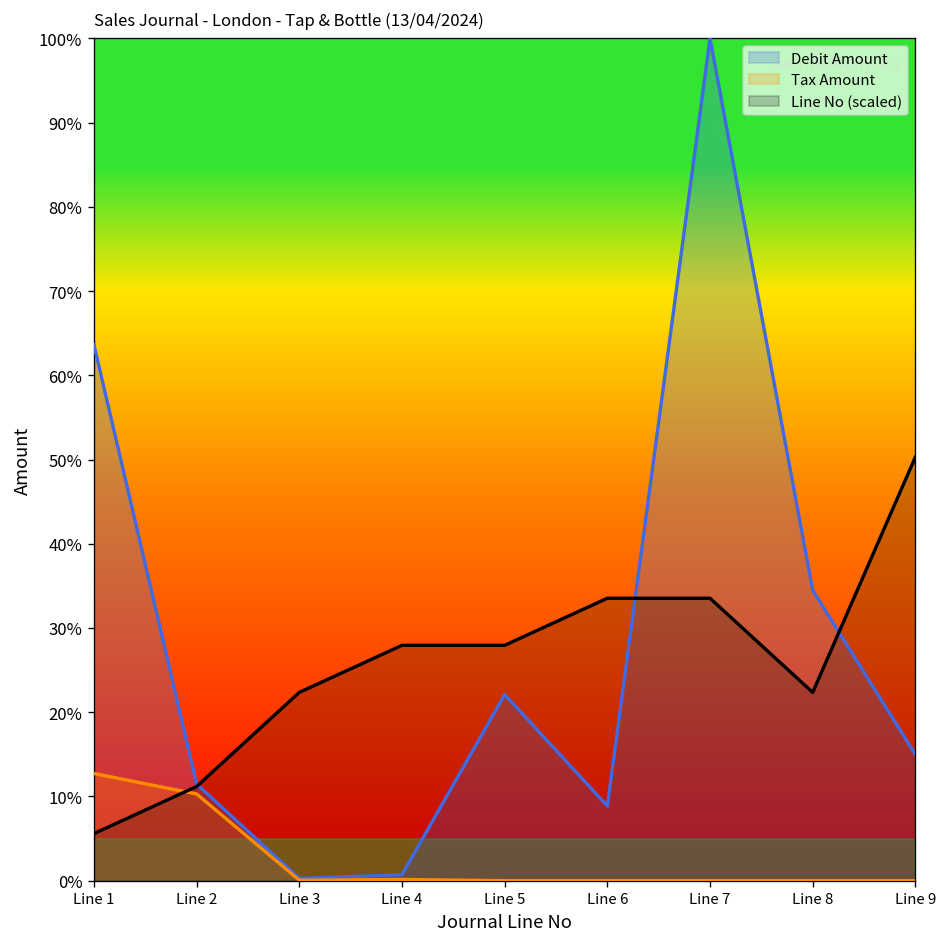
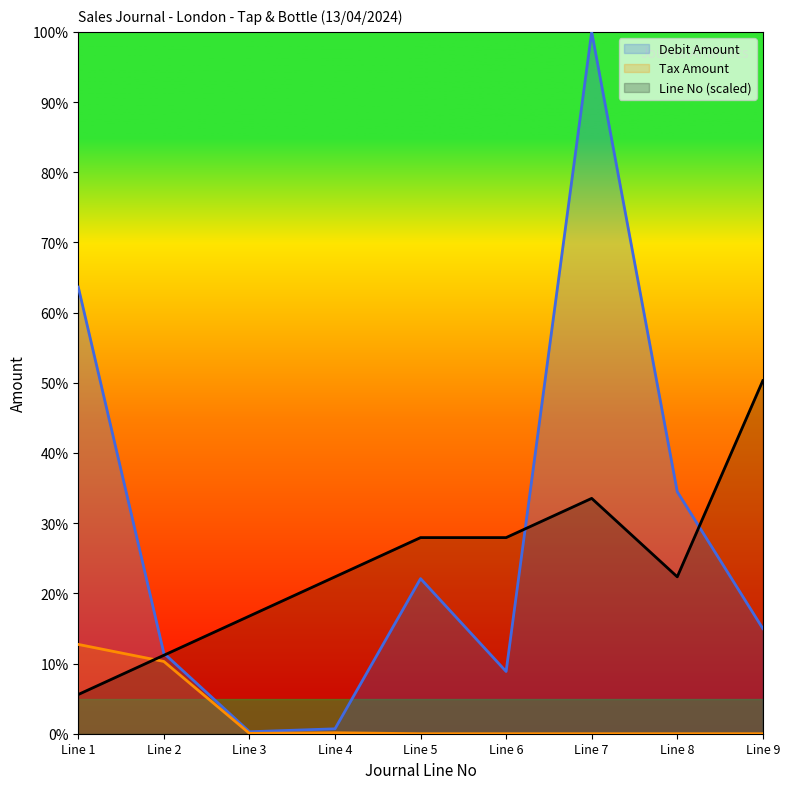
  {
    "Debit Amount": {
      "Line 1": "64%",
      "Line 5": "22%",
      "Line 6": "9%",
      "Line 7": "100%",
      "Line 8": "34%",
      "Line 9": "15%"
    },
    "Tax Amount": {
      "Line 1": "13%",
      "Line 2": "10%"
    },
    "Line No (scaled)": {
      "Line 1": "6%",
-     "Line 3": "22%",
-     "Line 4": "28%",
+     "Line 3": "17%",
+     "Line 4": "22%",
      "Line 5": "28%",
-     "Line 6": "34%",
+     "Line 6": "28%",
      "Line 7": "34%",
      "Line 8": "22%",
      "Line 9": "50%"
    }
  }
